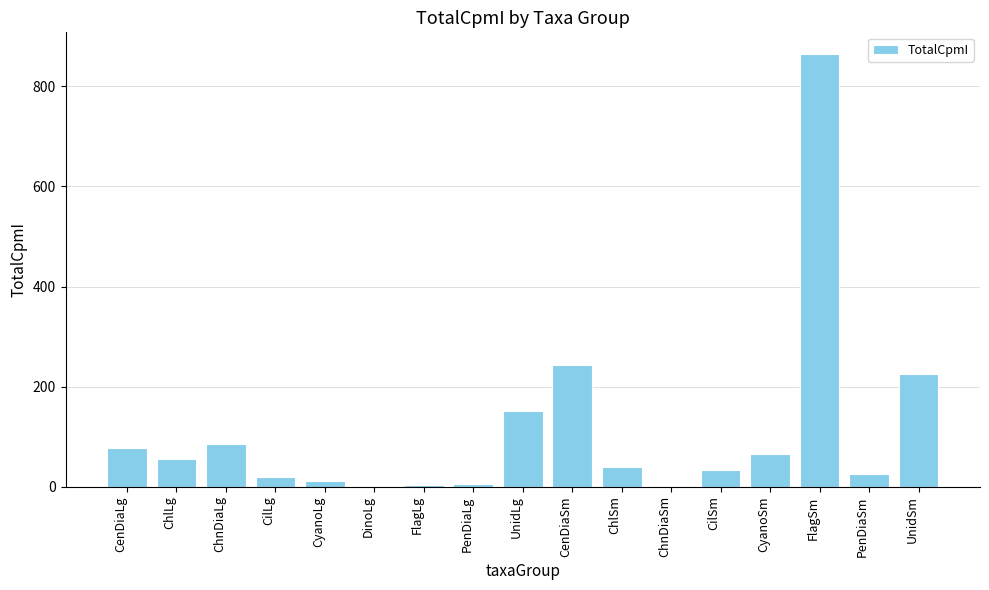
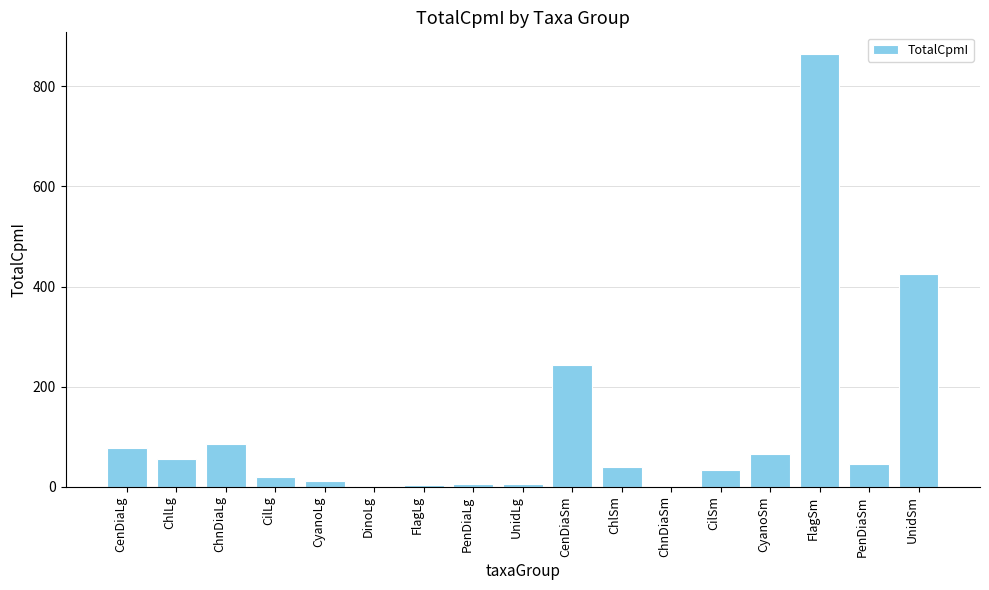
  {
    "CenDiaLg": 80,
    "ChlLg": 50,
    "ChnDiaLg": 80,
    "CilLg": 20,
    "CyanoLg": 10,
    "PenDiaLg": 10,
-   "UnidLg": 150,
+   "UnidLg": 0,
    "CenDiaSm": 240,
    "ChlSm": 40,
    "CilSm": 30,
    "CyanoSm": 70,
    "FlagSm": 860,
-   "PenDiaSm": 20,
-   "UnidSm": 230
+   "PenDiaSm": 40,
+   "UnidSm": 420
  }
